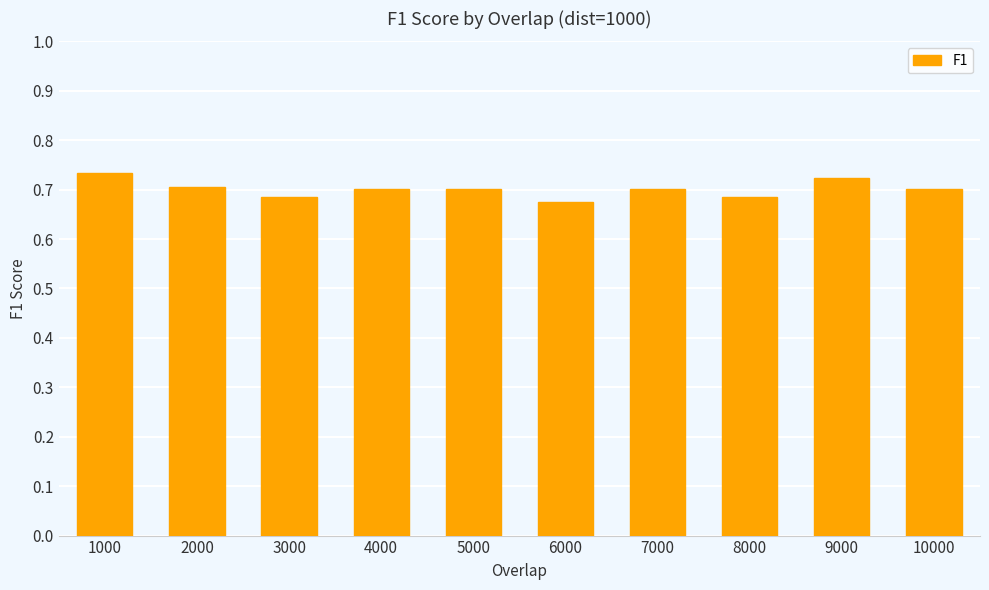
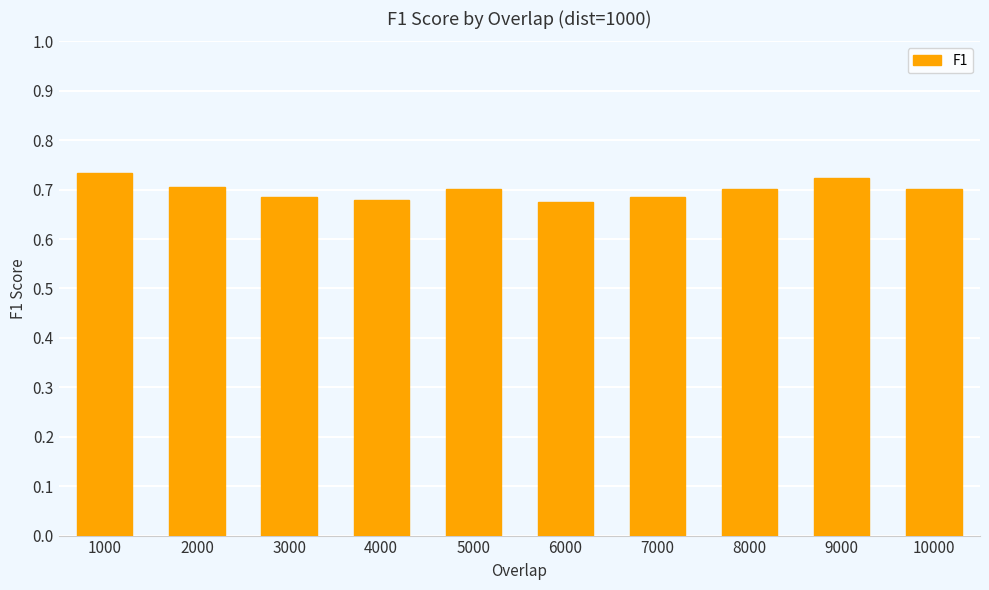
  {
    "1000": 0.73,
    "2000": 0.70,
    "3000": 0.68,
-   "4000": 0.70,
+   "4000": 0.68,
    "5000": 0.70,
    "6000": 0.67,
-   "7000": 0.70,
-   "8000": 0.68,
+   "7000": 0.69,
+   "8000": 0.70,
    "9000": 0.72,
    "10000": 0.70
  }
